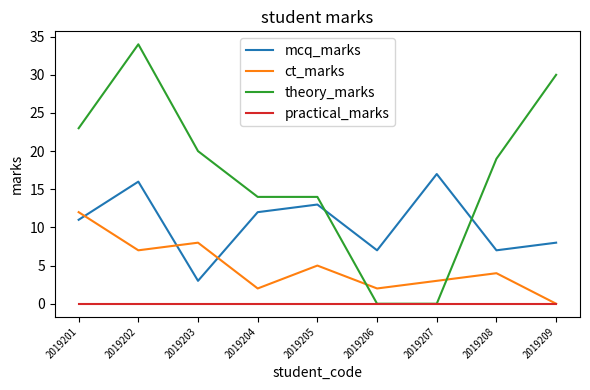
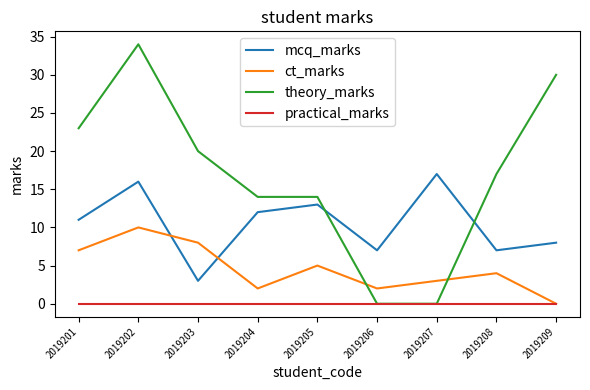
  {
    "mcq_marks": {
      "2019201": 11,
      "2019202": 16,
      "2019203": 3,
      "2019204": 12,
      "2019205": 13,
      "2019206": 7,
      "2019207": 17,
      "2019208": 7,
      "2019209": 8
    },
    "ct_marks": {
-     "2019201": 12,
-     "2019202": 7,
+     "2019201": 7,
+     "2019202": 10,
      "2019203": 8,
      "2019204": 2,
      "2019205": 5,
      "2019206": 2,
      "2019207": 3,
      "2019208": 4
    },
    "theory_marks": {
      "2019201": 23,
      "2019202": 34,
      "2019203": 20,
      "2019204": 14,
      "2019205": 14,
-     "2019208": 19,
+     "2019208": 17,
      "2019209": 30
    },
    "practical_marks": {
      "2019201": 0,
      "2019202": 0,
      "2019203": 0,
      "2019204": 0,
      "2019205": 0,
      "2019208": 0
    }
  }
